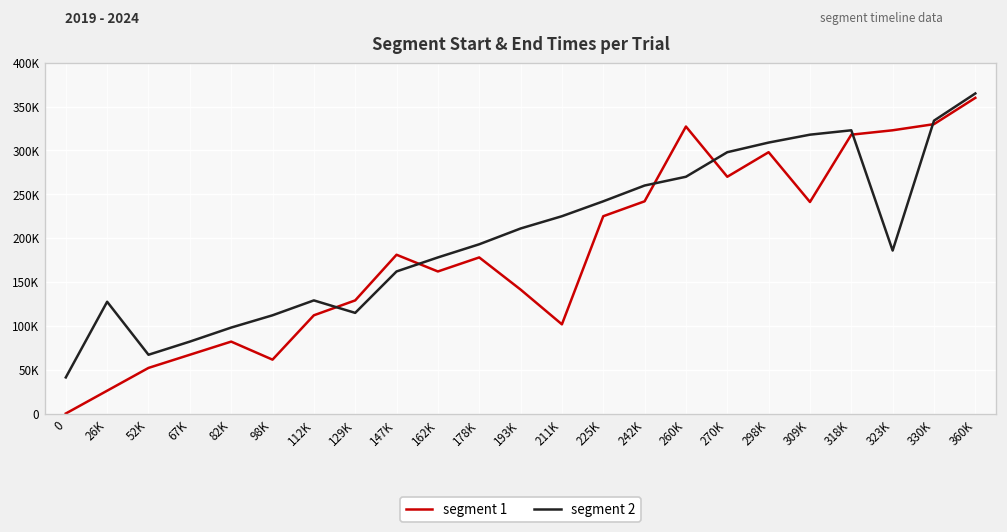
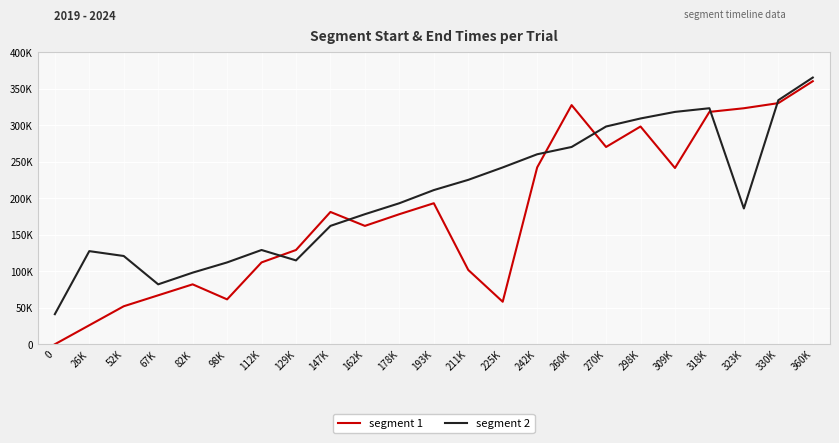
  {
    "segment 1": {
      "0": 0,
      "26K": 30000,
      "52K": 50000,
      "67K": 70000,
      "82K": 80000,
      "98K": 60000,
      "112K": 110000,
      "129K": 130000,
      "147K": 180000,
      "162K": 160000,
      "178K": 180000,
-     "193K": 140000,
+     "193K": 190000,
      "211K": 100000,
-     "225K": 230000,
+     "225K": 60000,
      "242K": 240000,
      "260K": 330000,
      "270K": 270000,
      "298K": 300000,
      "309K": 240000,
      "318K": 320000,
      "323K": 320000,
      "330K": 330000,
      "360K": 360000
    },
    "segment 2": {
      "0": 40000,
      "26K": 130000,
-     "52K": 70000,
+     "52K": 120000,
      "67K": 80000,
      "82K": 100000,
      "98K": 110000,
      "112K": 130000,
      "129K": 110000,
      "147K": 160000,
      "162K": 180000,
      "178K": 190000,
      "193K": 210000,
      "211K": 230000,
      "225K": 240000,
      "242K": 260000,
      "260K": 270000,
      "270K": 300000,
      "298K": 310000,
      "309K": 320000,
      "318K": 320000,
      "323K": 190000,
      "330K": 330000,
      "360K": 370000
    }
  }
